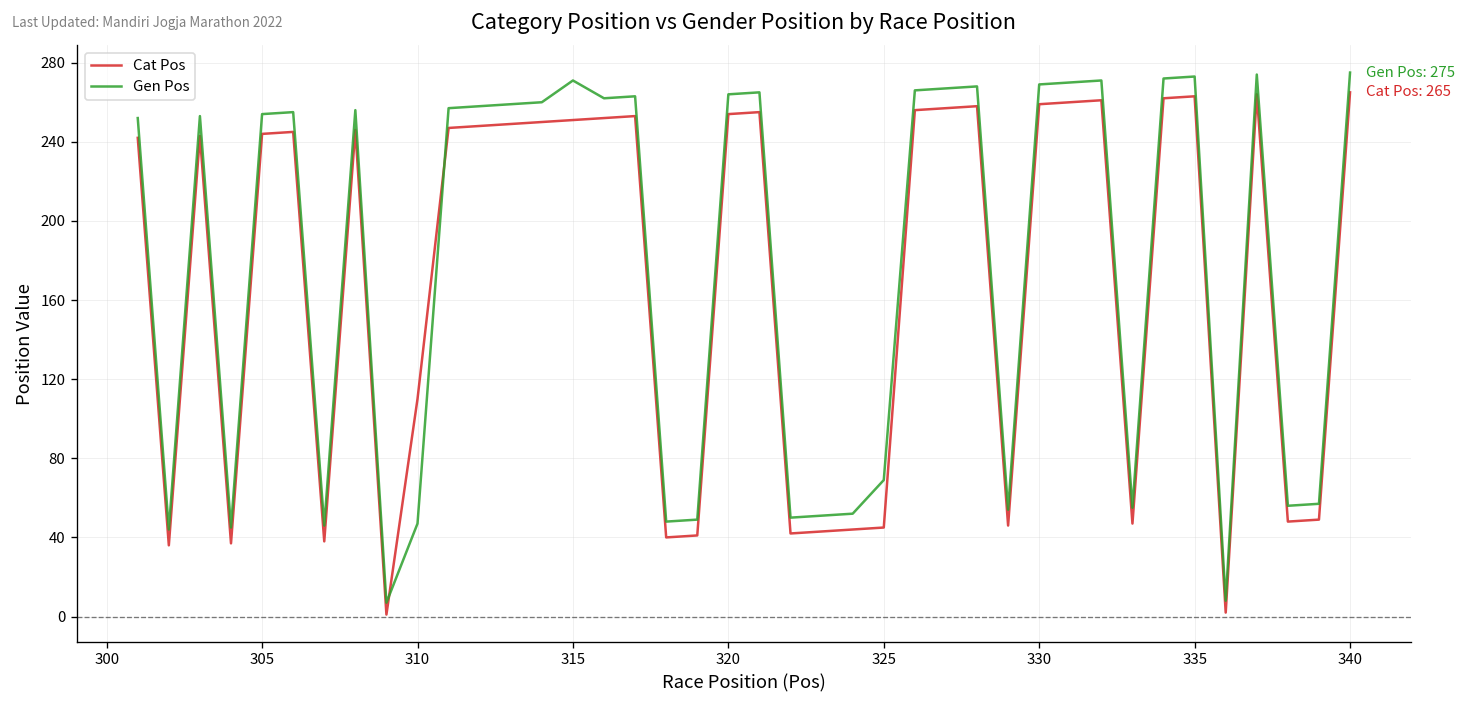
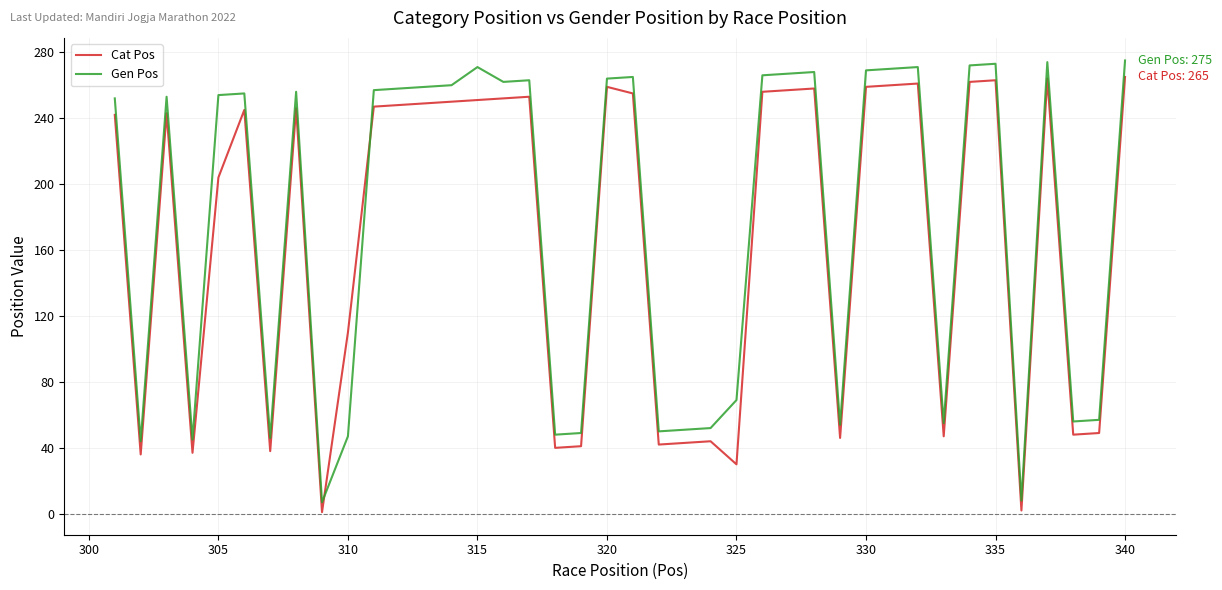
  {
    "Cat Pos": {
-     "305": 244,
+     "305": 204,
      "310": 110,
      "315": 251,
-     "320": 254,
-     "325": 45,
+     "320": 259,
+     "325": 30,
      "330": 259,
      "335": 263
    },
    "Gen Pos": {
      "340": 275
    }
  }
